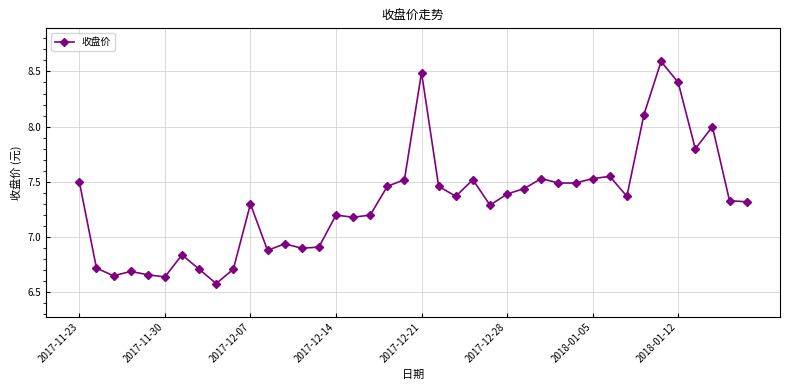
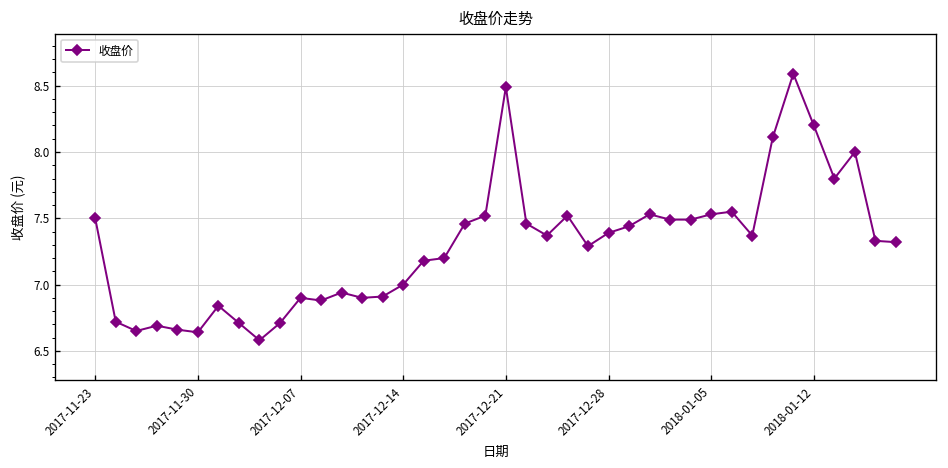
  {
    "2017-11-23": 7.5,
    "2017-11-30": 6.64,
-   "2017-12-07": 7.3,
-   "2017-12-14": 7.2,
+   "2017-12-07": 6.9,
+   "2017-12-14": 7.0,
    "2017-12-21": 8.5,
    "2017-12-28": 7.4,
    "2018-01-05": 7.53,
-   "2018-01-12": 8.4
+   "2018-01-12": 8.2
  }
